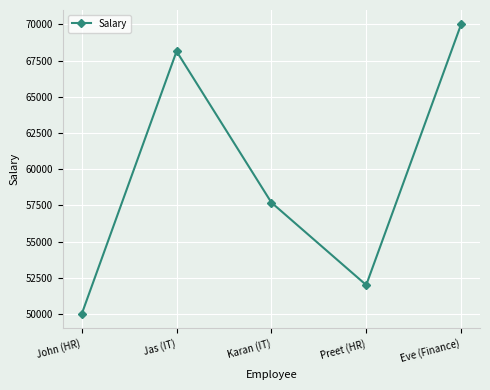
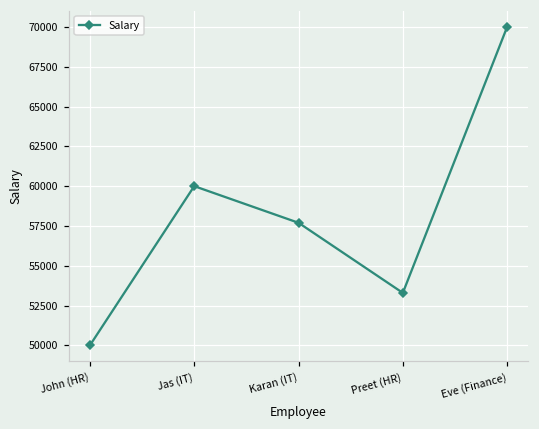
  {
    "John (HR)": 50000,
-   "Jas (IT)": 68100,
+   "Jas (IT)": 60000,
    "Karan (IT)": 57700,
-   "Preet (HR)": 52000,
+   "Preet (HR)": 53300,
    "Eve (Finance)": 70000
  }
